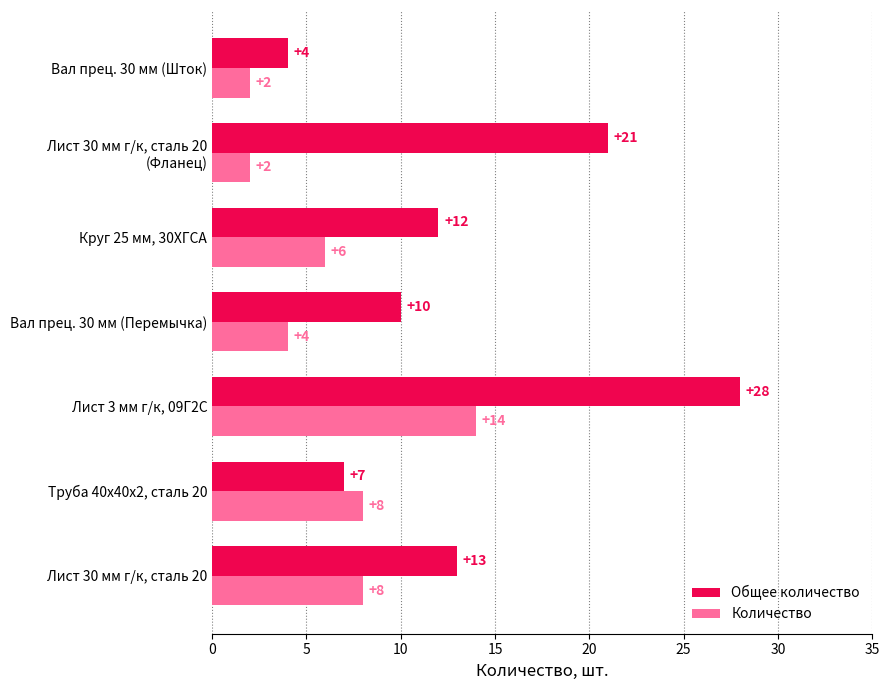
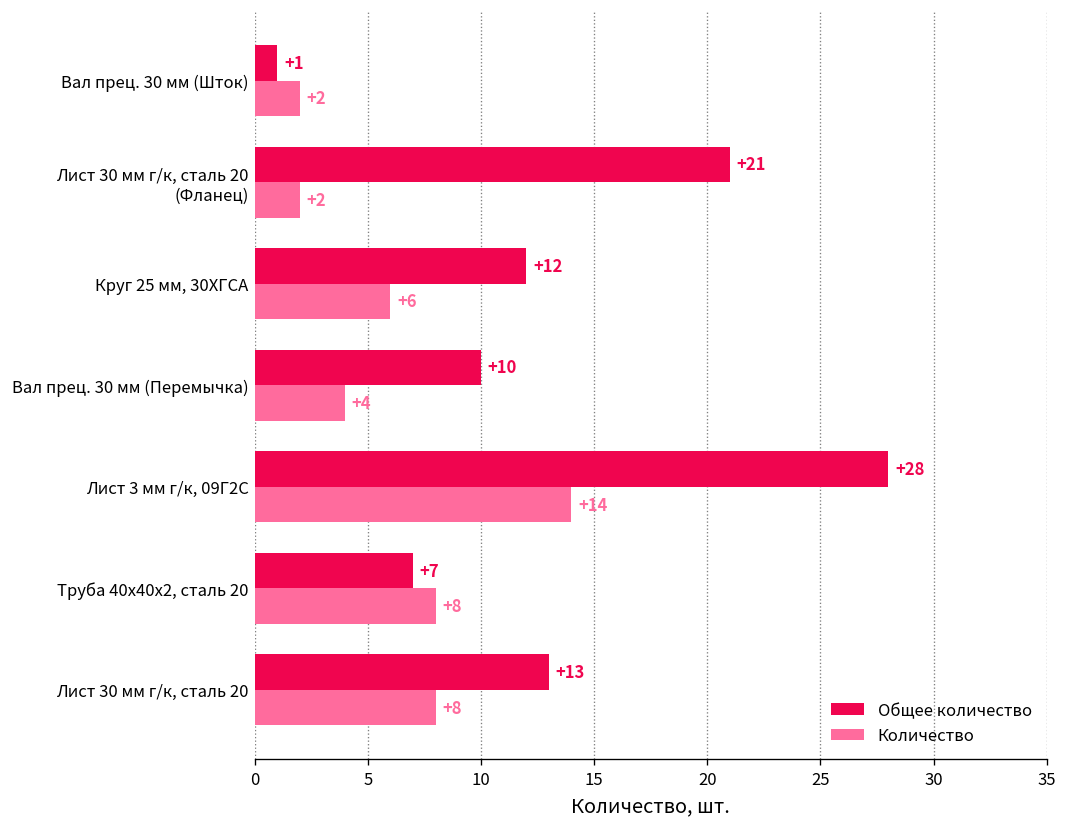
  {
    "Общее количество": {
-     "Вал прец. 30 мм (Шток)": "+4",
+     "Вал прец. 30 мм (Шток)": "+1",
      "Лист 30 мм г/к, сталь 20 (Фланец)": "+21",
      "Круг 25 мм, 30ХГСА": "+12",
      "Вал прец. 30 мм (Перемычка)": "+10",
      "Лист 3 мм г/к, 09Г2С": "+28",
      "Труба 40х40х2, сталь 20": "+7",
      "Лист 30 мм г/к, сталь 20": "+13"
    },
    "Количество": {
      "Вал прец. 30 мм (Шток)": "+2",
      "Лист 30 мм г/к, сталь 20 (Фланец)": "+2",
      "Круг 25 мм, 30ХГСА": "+6",
      "Вал прец. 30 мм (Перемычка)": "+4",
      "Лист 3 мм г/к, 09Г2С": "+14",
      "Труба 40х40х2, сталь 20": "+8",
      "Лист 30 мм г/к, сталь 20": "+8"
    }
  }
